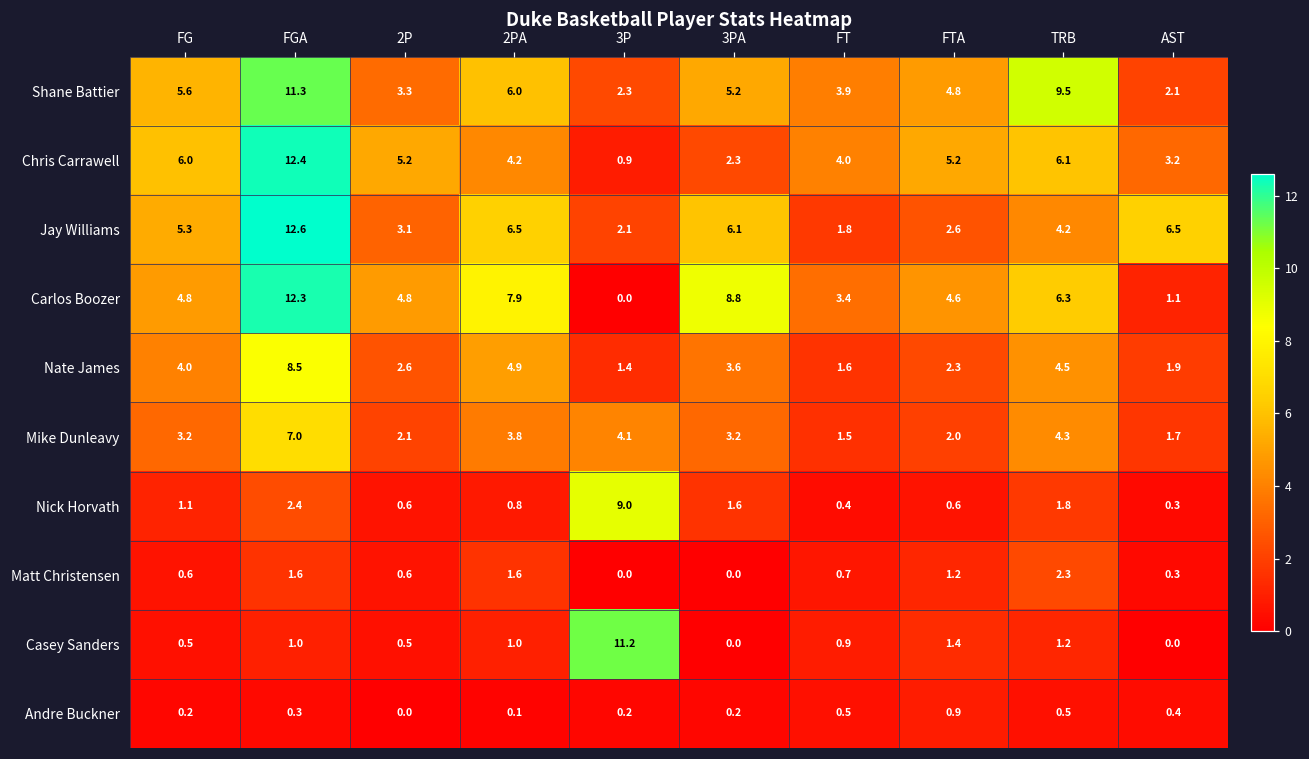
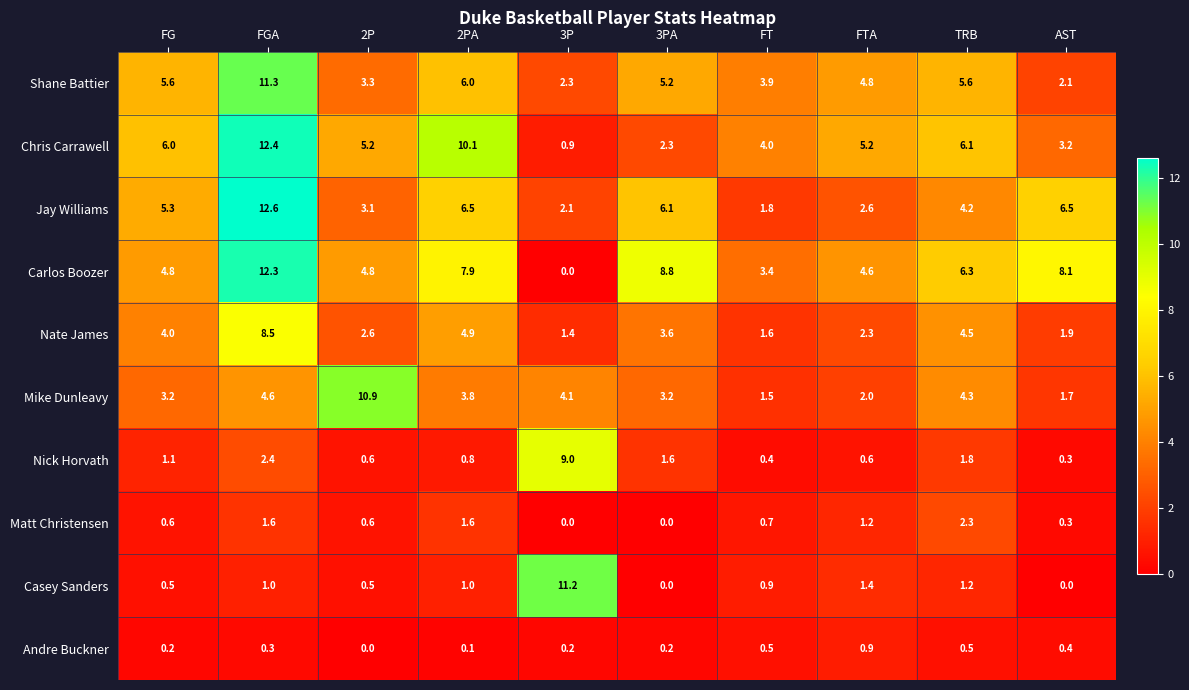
  {
    "Shane Battier": {
      "FG": 5.6,
      "FGA": 11.3,
      "2P": 3.3,
      "2PA": 6.0,
      "3P": 2.3,
      "3PA": 5.2,
      "FT": 3.9,
      "FTA": 4.8,
-     "TRB": 9.5,
+     "TRB": 5.6,
      "AST": 2.1
    },
    "Chris Carrawell": {
      "FG": 6.0,
      "FGA": 12.4,
      "2P": 5.2,
-     "2PA": 4.2,
+     "2PA": 10.1,
      "3P": 0.9,
      "3PA": 2.3,
      "FT": 4.0,
      "FTA": 5.2,
      "TRB": 6.1,
      "AST": 3.2
    },
    "Jay Williams": {
      "FG": 5.3,
      "FGA": 12.6,
      "2P": 3.1,
      "2PA": 6.5,
      "3P": 2.1,
      "3PA": 6.1,
      "FT": 1.8,
      "FTA": 2.6,
      "TRB": 4.2,
      "AST": 6.5
    },
    "Carlos Boozer": {
      "FG": 4.8,
      "FGA": 12.3,
      "2P": 4.8,
      "2PA": 7.9,
      "3P": 0.0,
      "3PA": 8.8,
      "FT": 3.4,
      "FTA": 4.6,
      "TRB": 6.3,
-     "AST": 1.1
+     "AST": 8.1
    },
    "Nate James": {
      "FG": 4.0,
      "FGA": 8.5,
      "2P": 2.6,
      "2PA": 4.9,
      "3P": 1.4,
      "3PA": 3.6,
      "FT": 1.6,
      "FTA": 2.3,
      "TRB": 4.5,
      "AST": 1.9
    },
    "Mike Dunleavy": {
      "FG": 3.2,
-     "FGA": 7.0,
-     "2P": 2.1,
+     "FGA": 4.6,
+     "2P": 10.9,
      "2PA": 3.8,
      "3P": 4.1,
      "3PA": 3.2,
      "FT": 1.5,
      "FTA": 2.0,
      "TRB": 4.3,
      "AST": 1.7
    },
    "Nick Horvath": {
      "FG": 1.1,
      "FGA": 2.4,
      "2P": 0.6,
      "2PA": 0.8,
      "3P": 9.0,
      "3PA": 1.6,
      "FT": 0.4,
      "FTA": 0.6,
      "TRB": 1.8,
      "AST": 0.3
    },
    "Matt Christensen": {
      "FG": 0.6,
      "FGA": 1.6,
      "2P": 0.6,
      "2PA": 1.6,
      "3P": 0.0,
      "3PA": 0.0,
      "FT": 0.7,
      "FTA": 1.2,
      "TRB": 2.3,
      "AST": 0.3
    },
    "Casey Sanders": {
      "FG": 0.5,
      "FGA": 1.0,
      "2P": 0.5,
      "2PA": 1.0,
      "3P": 11.2,
      "3PA": 0.0,
      "FT": 0.9,
      "FTA": 1.4,
      "TRB": 1.2,
      "AST": 0.0
    },
    "Andre Buckner": {
      "FG": 0.2,
      "FGA": 0.3,
      "2P": 0.0,
      "2PA": 0.1,
      "3P": 0.2,
      "3PA": 0.2,
      "FT": 0.5,
      "FTA": 0.9,
      "TRB": 0.5,
      "AST": 0.4
    }
  }
